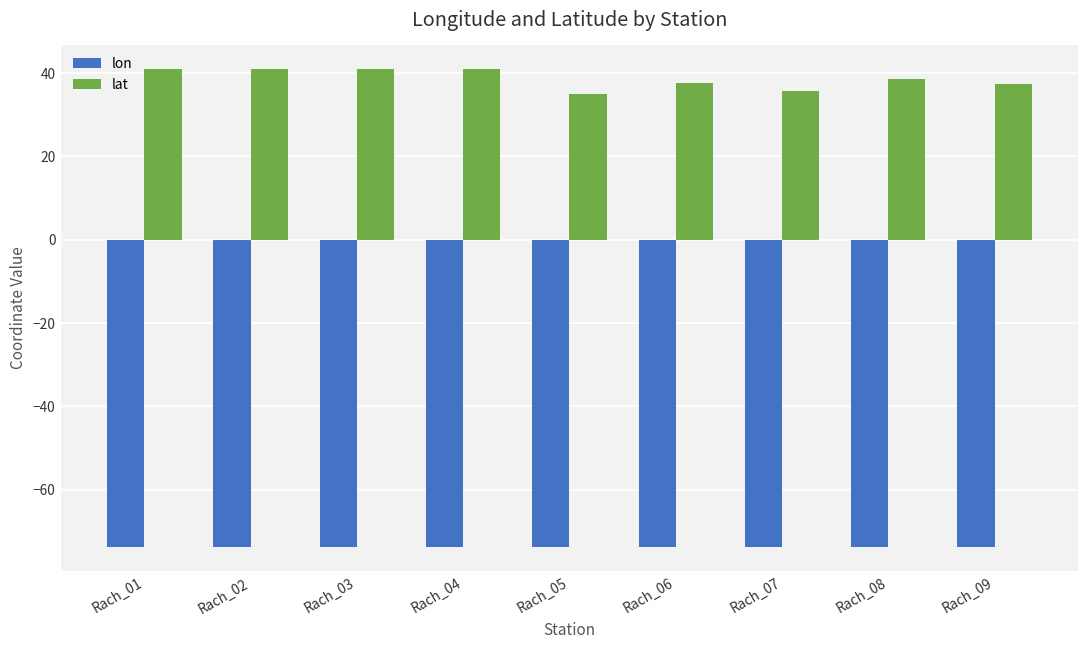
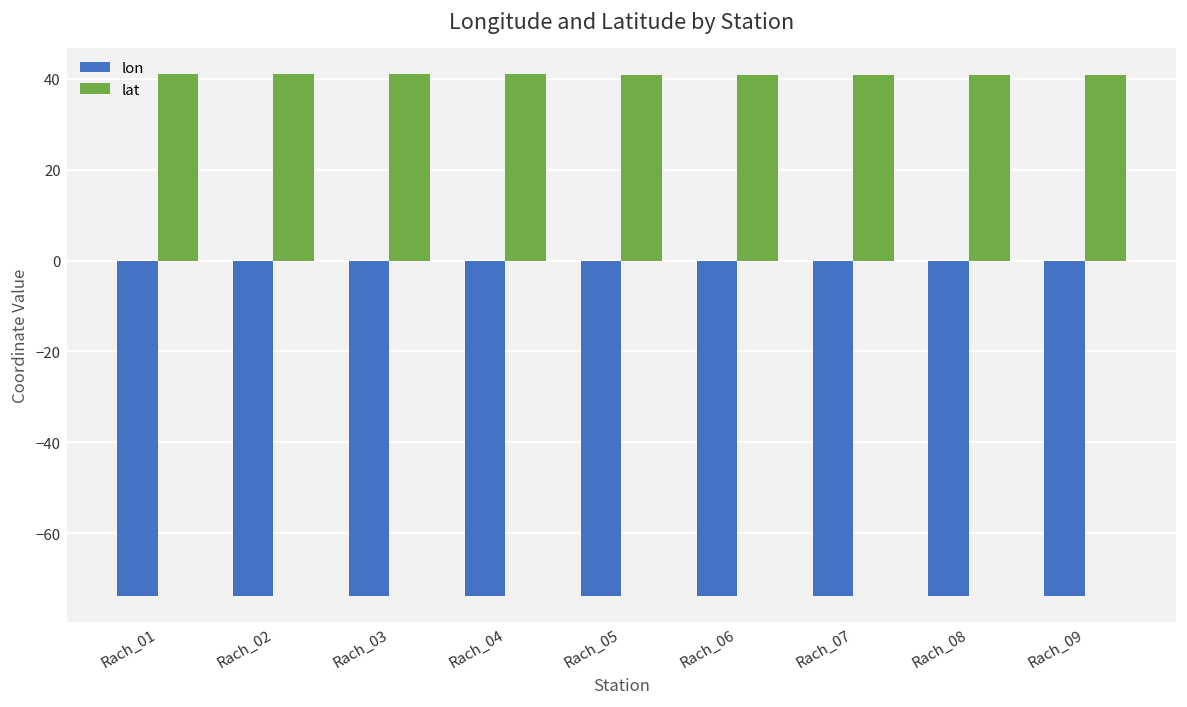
  {
    "lon": {
      "Rach_01": -74,
      "Rach_02": -74,
      "Rach_03": -74,
      "Rach_04": -74,
      "Rach_05": -74,
      "Rach_06": -74,
      "Rach_07": -74,
      "Rach_08": -74,
      "Rach_09": -74
    },
    "lat": {
      "Rach_01": 41,
      "Rach_02": 41,
      "Rach_03": 41,
      "Rach_04": 41,
-     "Rach_05": 35,
-     "Rach_06": 38,
-     "Rach_07": 36,
-     "Rach_08": 39,
-     "Rach_09": 37
+     "Rach_05": 41,
+     "Rach_06": 41,
+     "Rach_07": 41,
+     "Rach_08": 41,
+     "Rach_09": 41
    }
  }
